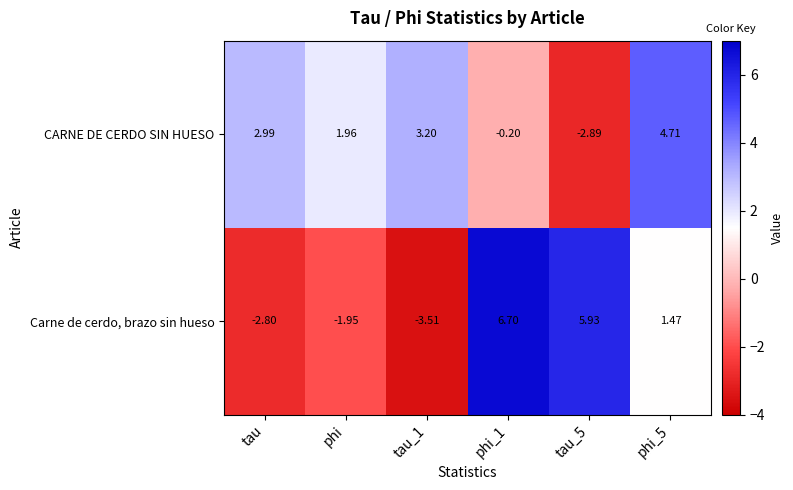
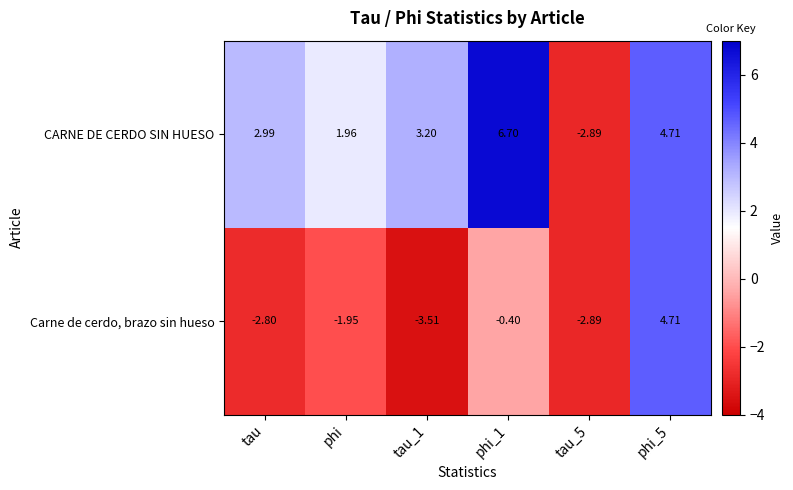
  {
    "CARNE DE CERDO SIN HUESO": {
      "tau": 2.99,
      "phi": 1.96,
      "tau_1": 3.20,
-     "phi_1": -0.20,
+     "phi_1": 6.70,
      "tau_5": -2.89,
      "phi_5": 4.71
    },
    "Carne de cerdo, brazo sin hueso": {
      "tau": -2.80,
      "phi": -1.95,
      "tau_1": -3.51,
-     "phi_1": 6.70,
-     "tau_5": 5.93,
-     "phi_5": 1.47
+     "phi_1": -0.40,
+     "tau_5": -2.89,
+     "phi_5": 4.71
    }
  }
